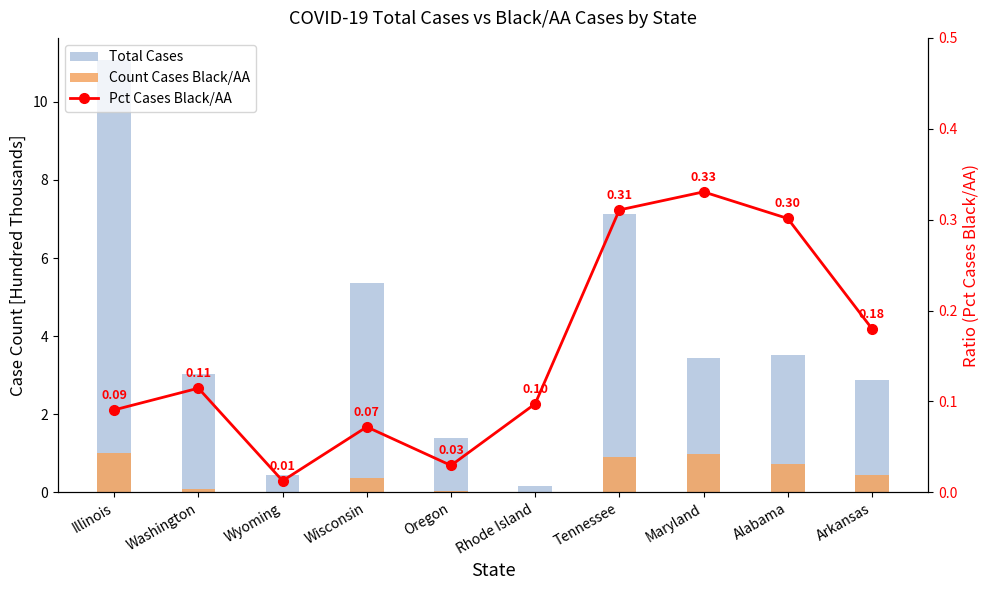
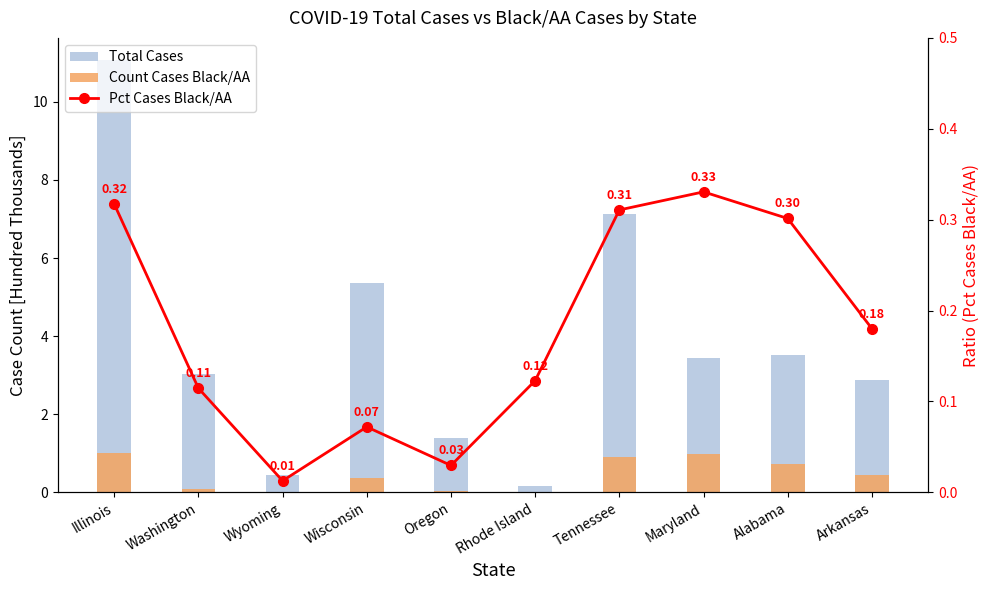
  {
    "Pct Cases Black/AA": {
-     "Illinois": 0.09,
+     "Illinois": 0.32,
      "Washington": 0.11,
      "Wyoming": 0.01,
      "Wisconsin": 0.07,
      "Oregon": 0.03,
-     "Rhode Island": 0.10,
+     "Rhode Island": 0.12,
      "Tennessee": 0.31,
      "Maryland": 0.33,
      "Alabama": 0.30,
      "Arkansas": 0.18
    }
  }
